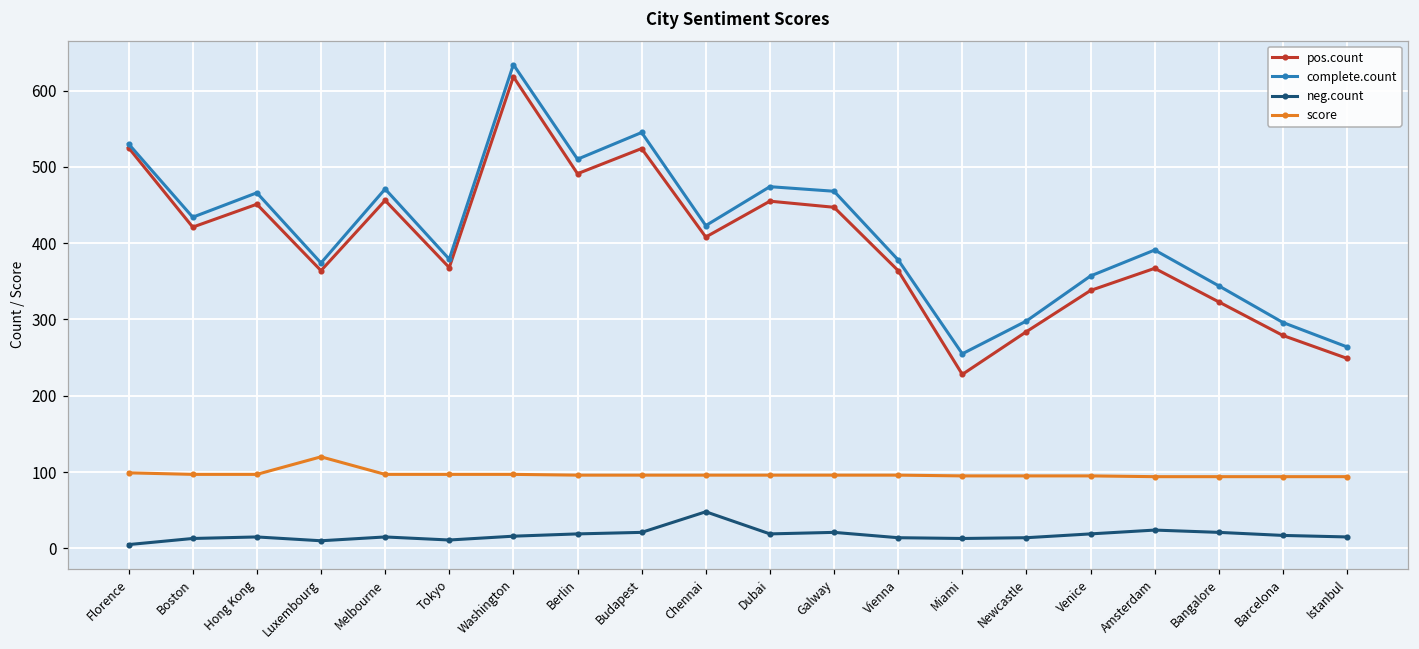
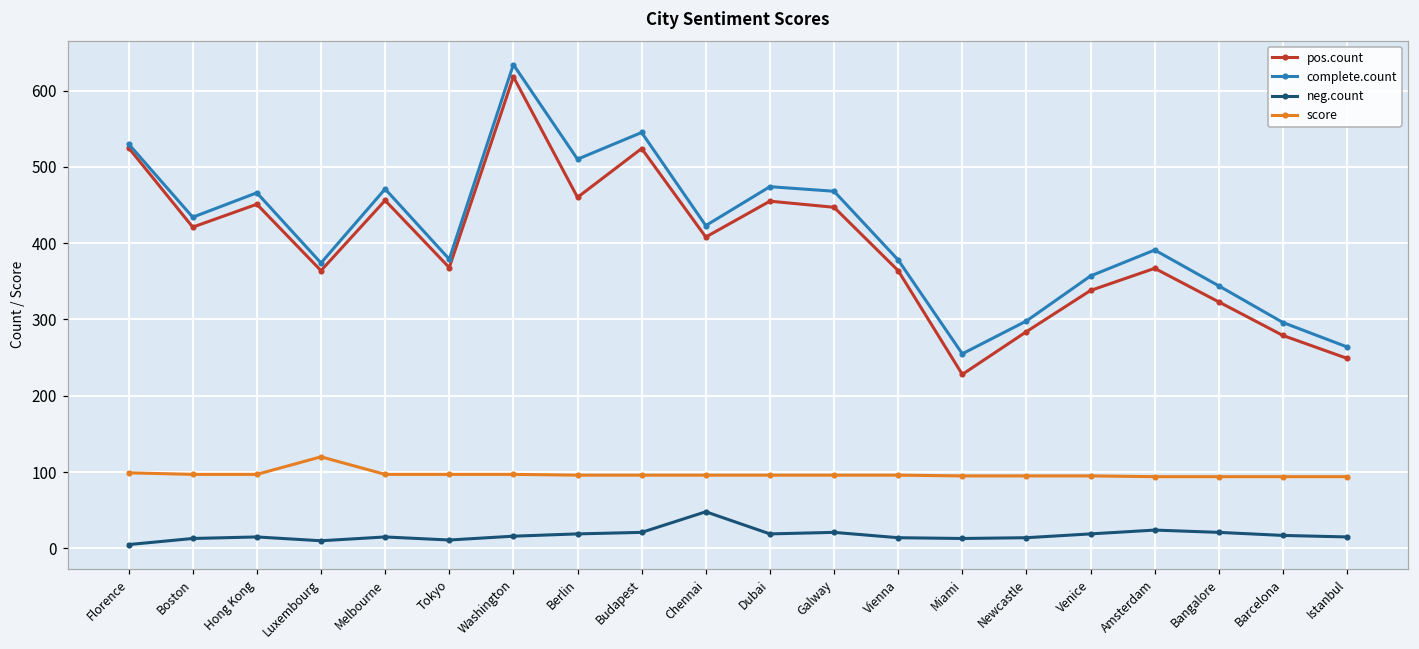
  {
    "pos.count": {
      "Florence": 530,
      "Boston": 420,
      "Hong Kong": 450,
      "Luxembourg": 360,
      "Melbourne": 460,
      "Tokyo": 370,
      "Washington": 620,
-     "Berlin": 490,
+     "Berlin": 460,
      "Budapest": 520,
      "Chennai": 410,
      "Dubai": 460,
      "Galway": 450,
      "Vienna": 360,
      "Miami": 230,
      "Newcastle": 280,
      "Venice": 340,
      "Amsterdam": 370,
      "Bangalore": 320,
      "Barcelona": 280,
      "Istanbul": 250
    },
    "complete.count": {
      "Florence": 530,
      "Boston": 430,
      "Hong Kong": 470,
      "Luxembourg": 370,
      "Melbourne": 470,
      "Tokyo": 380,
      "Washington": 630,
      "Berlin": 510,
      "Budapest": 550,
      "Chennai": 420,
      "Dubai": 470,
      "Galway": 470,
      "Vienna": 380,
      "Miami": 260,
      "Newcastle": 300,
      "Venice": 360,
      "Amsterdam": 390,
      "Bangalore": 340,
      "Barcelona": 300,
      "Istanbul": 260
    },
    "neg.count": {
      "Florence": 10,
      "Boston": 10,
      "Hong Kong": 20,
      "Luxembourg": 10,
      "Melbourne": 20,
      "Tokyo": 10,
      "Washington": 20,
      "Berlin": 20,
      "Budapest": 20,
      "Chennai": 50,
      "Dubai": 20,
      "Galway": 20,
      "Vienna": 10,
      "Miami": 10,
      "Newcastle": 10,
      "Venice": 20,
      "Amsterdam": 20,
      "Bangalore": 20,
      "Barcelona": 20,
      "Istanbul": 20
    },
    "score": {
      "Florence": 100,
      "Boston": 100,
      "Hong Kong": 100,
      "Luxembourg": 120,
      "Melbourne": 100,
      "Tokyo": 100,
      "Washington": 100,
      "Berlin": 100,
      "Budapest": 100,
      "Chennai": 100,
      "Dubai": 100,
      "Galway": 100,
      "Vienna": 100,
      "Miami": 100,
      "Newcastle": 100,
      "Venice": 100,
      "Amsterdam": 90,
      "Bangalore": 90,
      "Barcelona": 90,
      "Istanbul": 90
    }
  }
